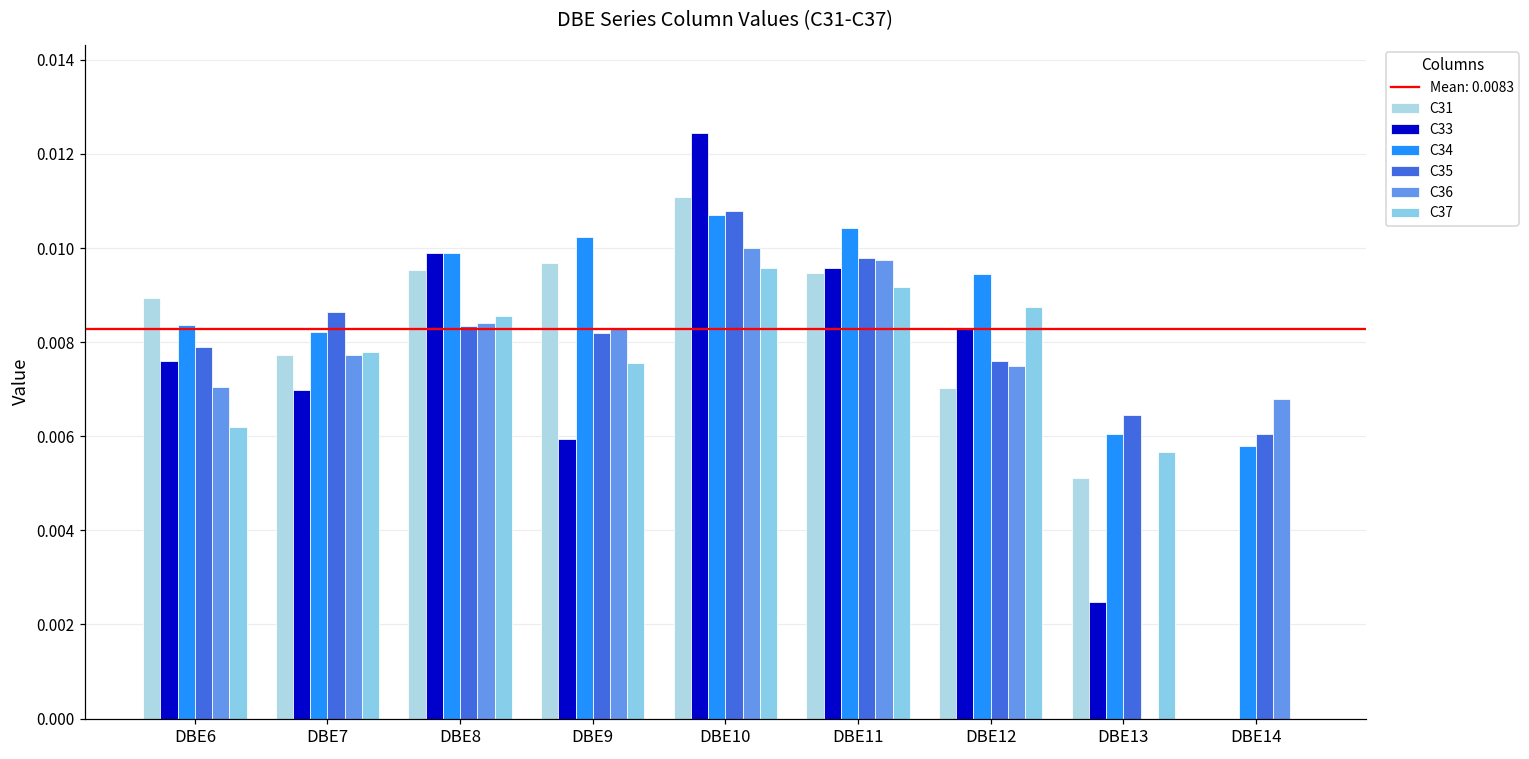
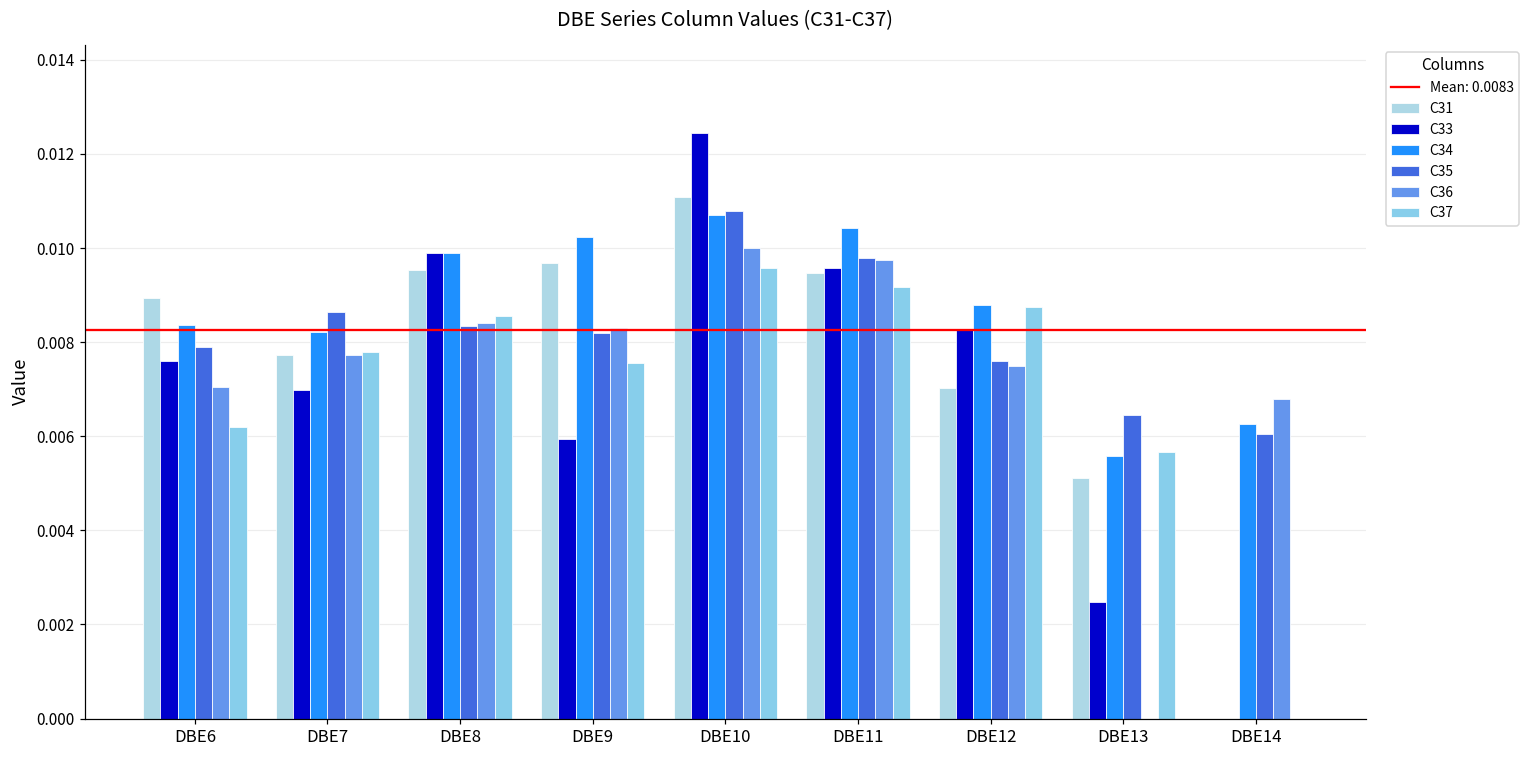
  {
    "C33": {
      "DBE6": 0.0076,
      "DBE7": 0.0070,
      "DBE8": 0.0099,
      "DBE9": 0.0059,
      "DBE10": 0.0124,
      "DBE11": 0.0096,
      "DBE12": 0.0083,
      "DBE13": 0.0025,
      "DBE14": 0.0000
    },
    "C34": {
      "DBE6": 0.0084,
      "DBE7": 0.0082,
      "DBE8": 0.0099,
      "DBE9": 0.0102,
      "DBE10": 0.0107,
      "DBE11": 0.0104,
-     "DBE12": 0.0094,
-     "DBE13": 0.0061,
-     "DBE14": 0.0058
+     "DBE12": 0.0088,
+     "DBE13": 0.0056,
+     "DBE14": 0.0063
    }
  }
